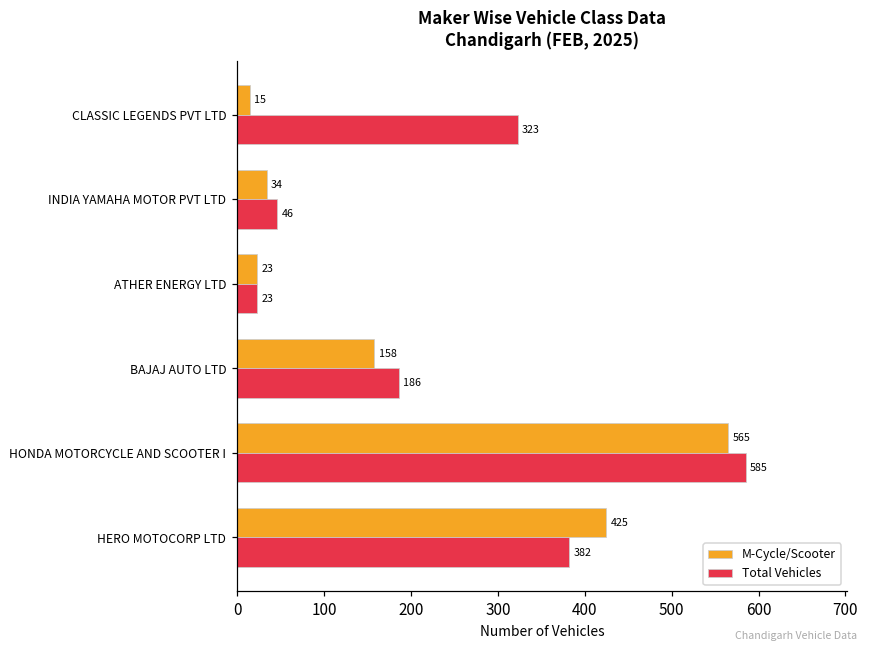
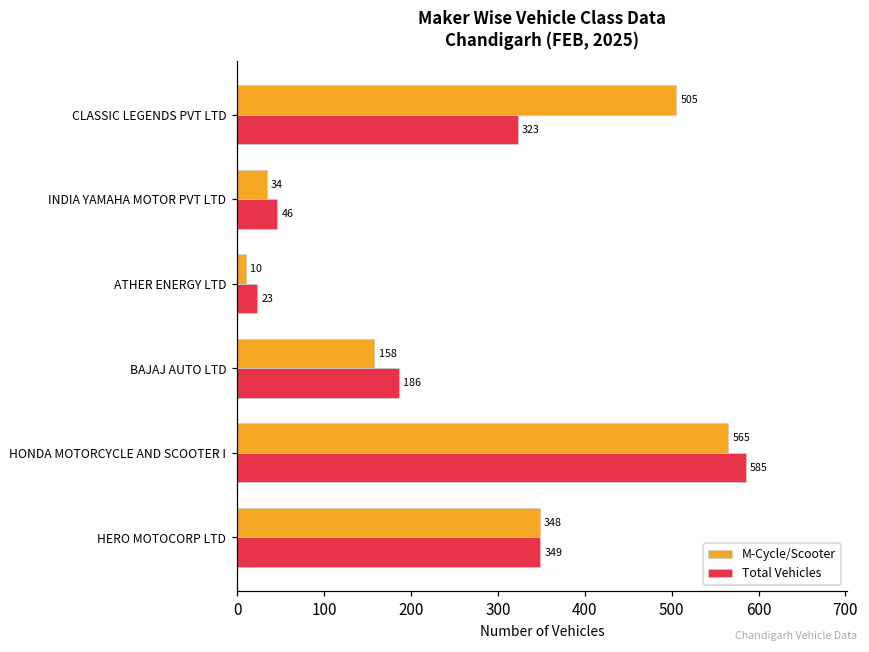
  {
    "M-Cycle/Scooter": {
-     "CLASSIC LEGENDS PVT LTD": 15,
+     "CLASSIC LEGENDS PVT LTD": 505,
      "INDIA YAMAHA MOTOR PVT LTD": 34,
-     "ATHER ENERGY LTD": 23,
+     "ATHER ENERGY LTD": 10,
      "BAJAJ AUTO LTD": 158,
      "HONDA MOTORCYCLE AND SCOOTER I": 565,
-     "HERO MOTOCORP LTD": 425
+     "HERO MOTOCORP LTD": 348
    },
    "Total Vehicles": {
      "CLASSIC LEGENDS PVT LTD": 323,
      "INDIA YAMAHA MOTOR PVT LTD": 46,
      "ATHER ENERGY LTD": 23,
      "BAJAJ AUTO LTD": 186,
      "HONDA MOTORCYCLE AND SCOOTER I": 585,
-     "HERO MOTOCORP LTD": 382
+     "HERO MOTOCORP LTD": 349
    }
  }
